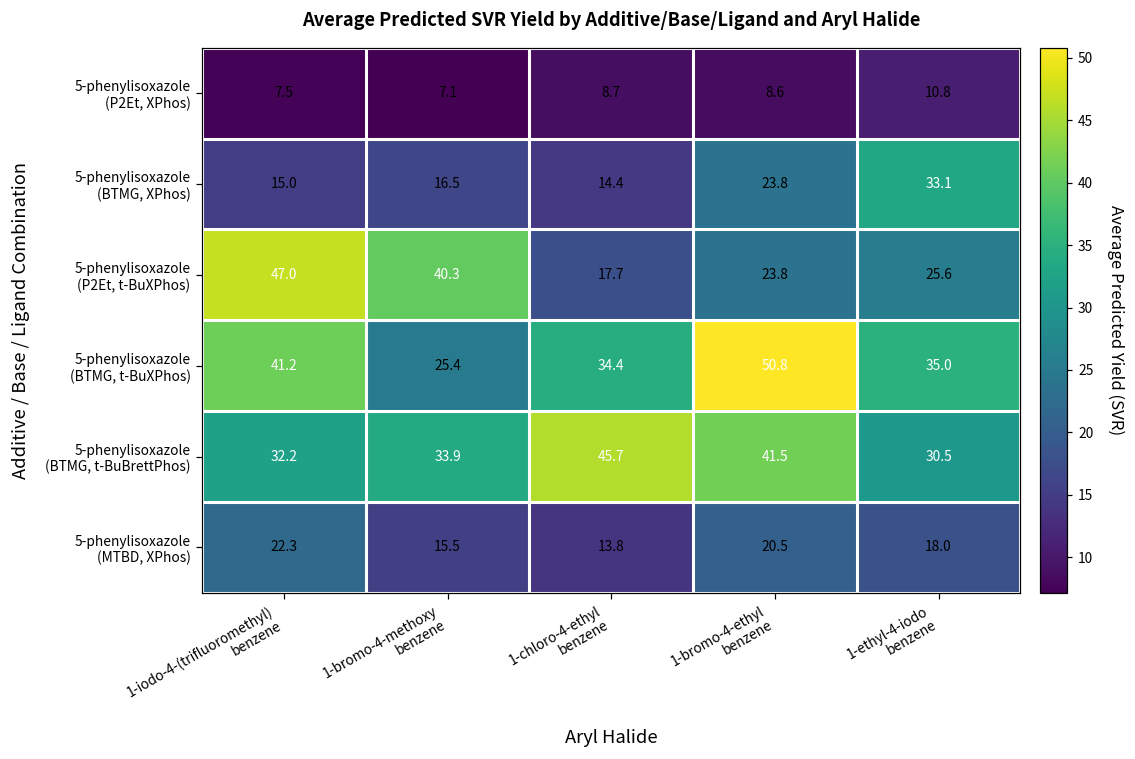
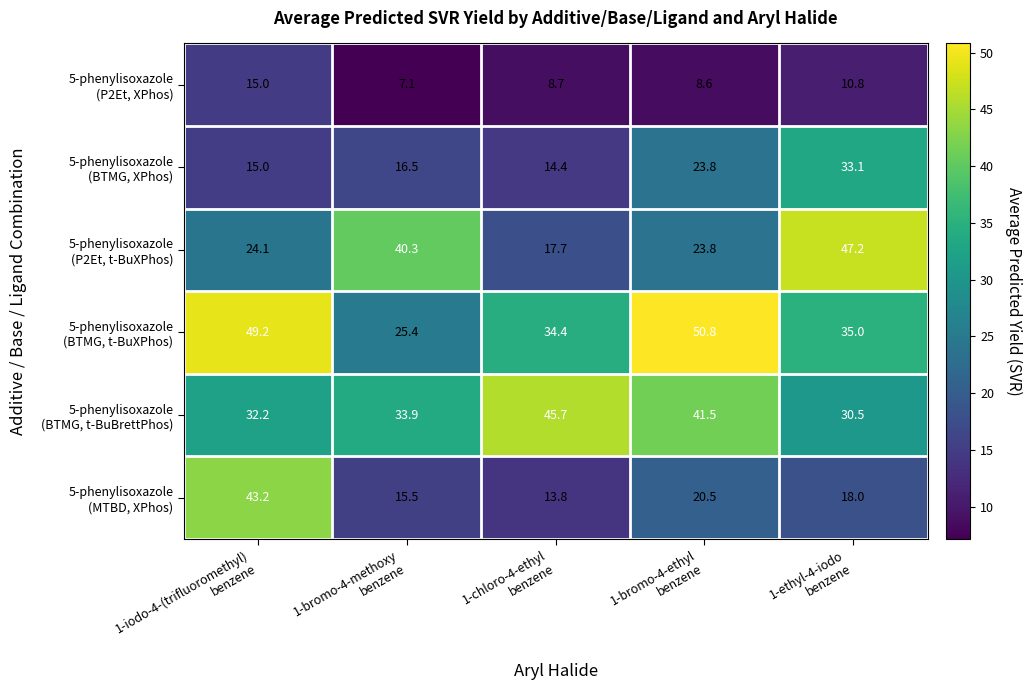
  {
    "5-phenylisoxazole (P2Et, XPhos)": {
-     "1-iodo-4-(trifluoromethyl) benzene": 7.5,
+     "1-iodo-4-(trifluoromethyl) benzene": 15.0,
      "1-bromo-4-methoxy benzene": 7.1,
      "1-chloro-4-ethyl benzene": 8.7,
      "1-bromo-4-ethyl benzene": 8.6,
      "1-ethyl-4-iodo benzene": 10.8
    },
    "5-phenylisoxazole (BTMG, XPhos)": {
      "1-iodo-4-(trifluoromethyl) benzene": 15.0,
      "1-bromo-4-methoxy benzene": 16.5,
      "1-chloro-4-ethyl benzene": 14.4,
      "1-bromo-4-ethyl benzene": 23.8,
      "1-ethyl-4-iodo benzene": 33.1
    },
    "5-phenylisoxazole (P2Et, t-BuXPhos)": {
-     "1-iodo-4-(trifluoromethyl) benzene": 47.0,
+     "1-iodo-4-(trifluoromethyl) benzene": 24.1,
      "1-bromo-4-methoxy benzene": 40.3,
      "1-chloro-4-ethyl benzene": 17.7,
      "1-bromo-4-ethyl benzene": 23.8,
-     "1-ethyl-4-iodo benzene": 25.6
+     "1-ethyl-4-iodo benzene": 47.2
    },
    "5-phenylisoxazole (BTMG, t-BuXPhos)": {
-     "1-iodo-4-(trifluoromethyl) benzene": 41.2,
+     "1-iodo-4-(trifluoromethyl) benzene": 49.2,
      "1-bromo-4-methoxy benzene": 25.4,
      "1-chloro-4-ethyl benzene": 34.4,
      "1-bromo-4-ethyl benzene": 50.8,
      "1-ethyl-4-iodo benzene": 35.0
    },
    "5-phenylisoxazole (BTMG, t-BuBrettPhos)": {
      "1-iodo-4-(trifluoromethyl) benzene": 32.2,
      "1-bromo-4-methoxy benzene": 33.9,
      "1-chloro-4-ethyl benzene": 45.7,
      "1-bromo-4-ethyl benzene": 41.5,
      "1-ethyl-4-iodo benzene": 30.5
    },
    "5-phenylisoxazole (MTBD, XPhos)": {
-     "1-iodo-4-(trifluoromethyl) benzene": 22.3,
+     "1-iodo-4-(trifluoromethyl) benzene": 43.2,
      "1-bromo-4-methoxy benzene": 15.5,
      "1-chloro-4-ethyl benzene": 13.8,
      "1-bromo-4-ethyl benzene": 20.5,
      "1-ethyl-4-iodo benzene": 18.0
    }
  }
